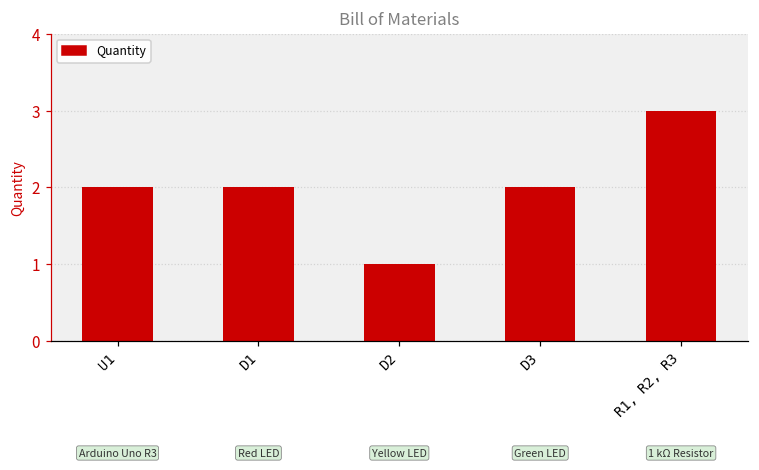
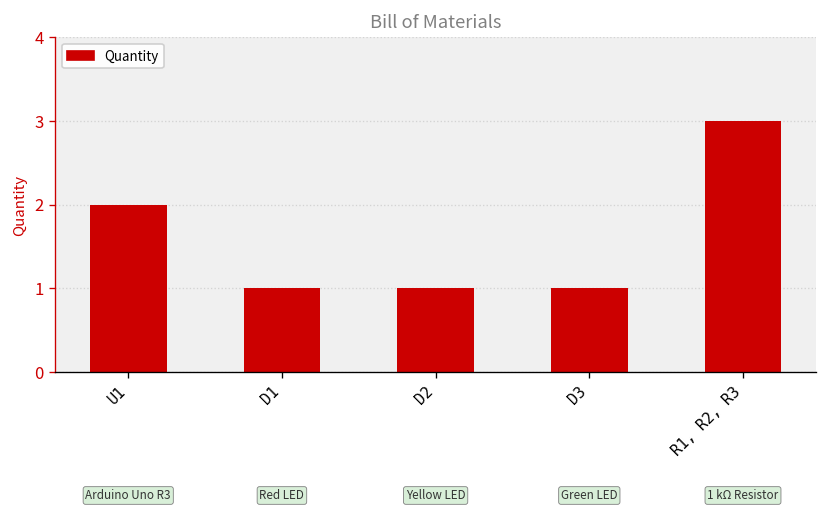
  {
    "U1": 2,
-   "D1": 2,
+   "D1": 1,
    "D2": 1,
-   "D3": 2,
+   "D3": 1,
    "R1, R2, R3": 3
  }
